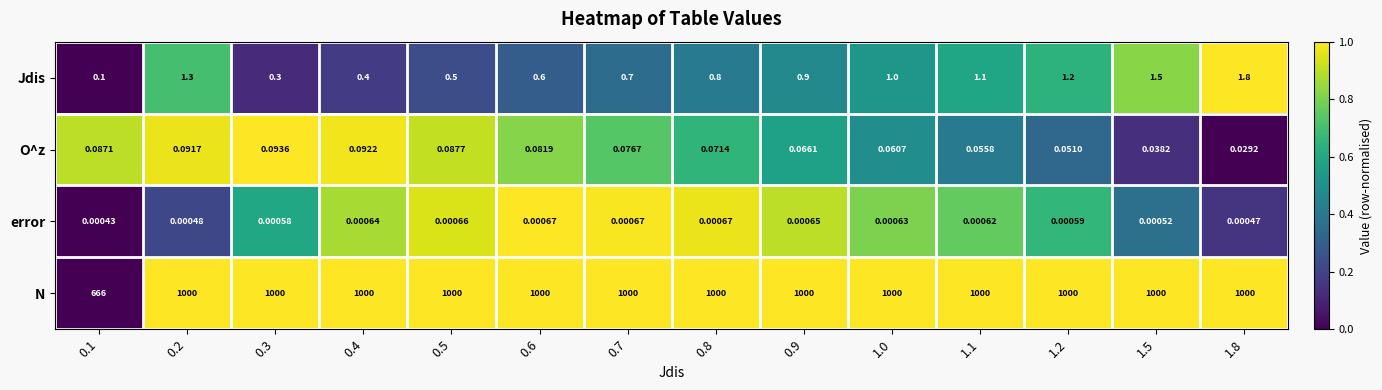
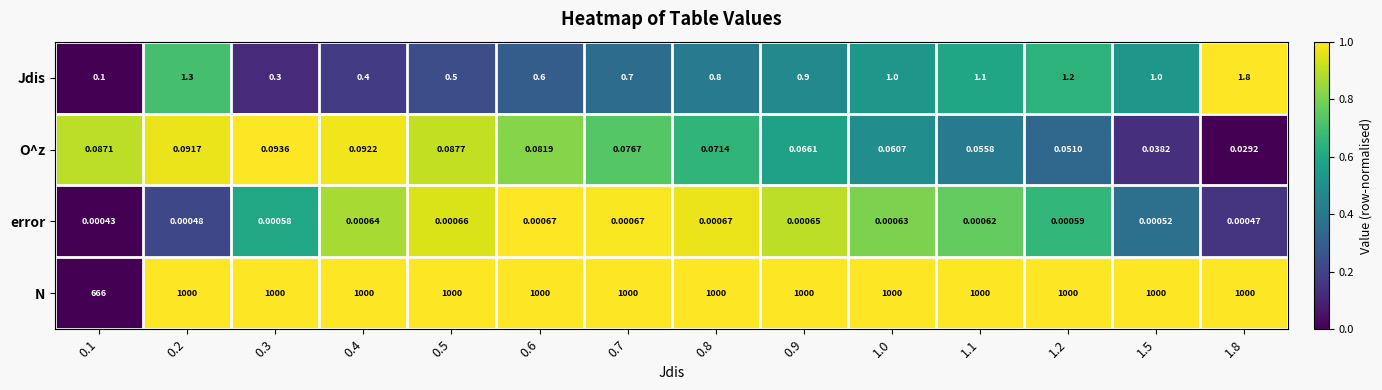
  {
    "Jdis": {
      "0.1": 0.1,
      "0.2": 1.3,
      "0.3": 0.3,
      "0.4": 0.4,
      "0.5": 0.5,
      "0.6": 0.6,
      "0.7": 0.7,
      "0.8": 0.8,
      "0.9": 0.9,
      "1.0": 1.0,
      "1.1": 1.1,
      "1.2": 1.2,
-     "1.5": 1.5,
+     "1.5": 1.0,
      "1.8": 1.8
    },
    "O^z": {
      "0.1": 0.0871,
      "0.2": 0.0917,
      "0.3": 0.0936,
      "0.4": 0.0922,
      "0.5": 0.0877,
      "0.6": 0.0819,
      "0.7": 0.0767,
      "0.8": 0.0714,
      "0.9": 0.0661,
      "1.0": 0.0607,
      "1.1": 0.0558,
      "1.2": 0.0510,
      "1.5": 0.0382,
      "1.8": 0.0292
    },
    "error": {
      "0.1": 0.00043,
      "0.2": 0.00048,
      "0.3": 0.00058,
      "0.4": 0.00064,
      "0.5": 0.00066,
      "0.6": 0.00067,
      "0.7": 0.00067,
      "0.8": 0.00067,
      "0.9": 0.00065,
      "1.0": 0.00063,
      "1.1": 0.00062,
      "1.2": 0.00059,
      "1.5": 0.00052,
      "1.8": 0.00047
    },
    "N": {
      "0.1": 666,
      "0.2": 1000,
      "0.3": 1000,
      "0.4": 1000,
      "0.5": 1000,
      "0.6": 1000,
      "0.7": 1000,
      "0.8": 1000,
      "0.9": 1000,
      "1.0": 1000,
      "1.1": 1000,
      "1.2": 1000,
      "1.5": 1000,
      "1.8": 1000
    }
  }
